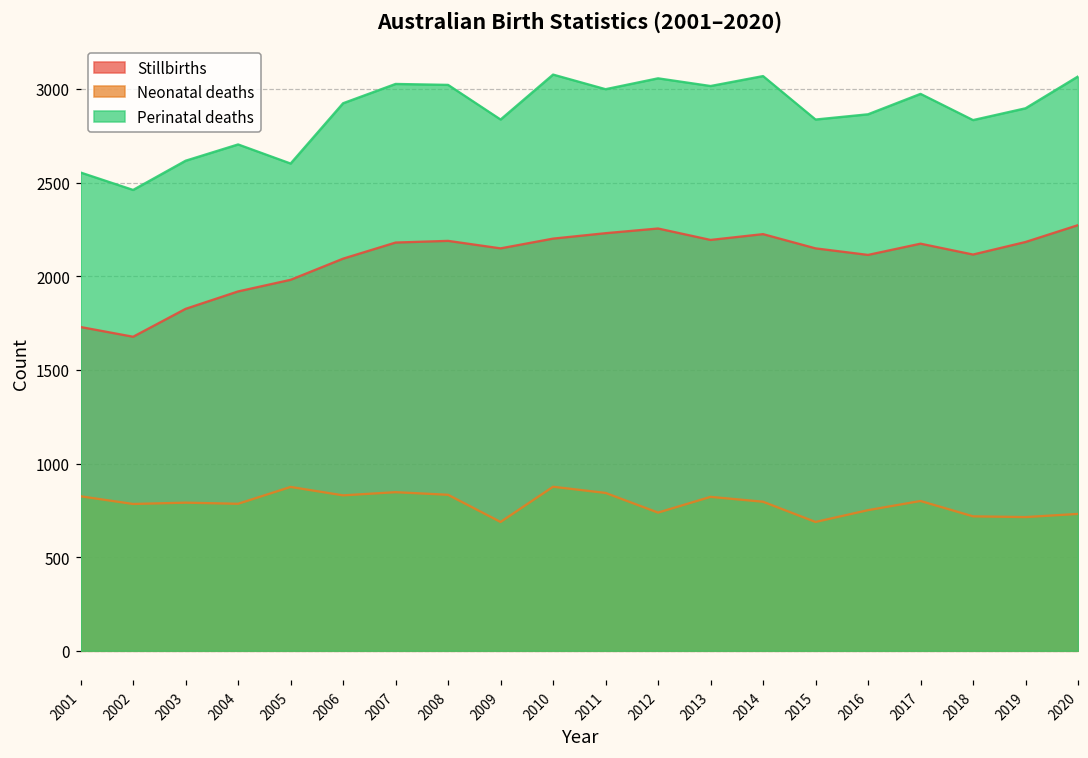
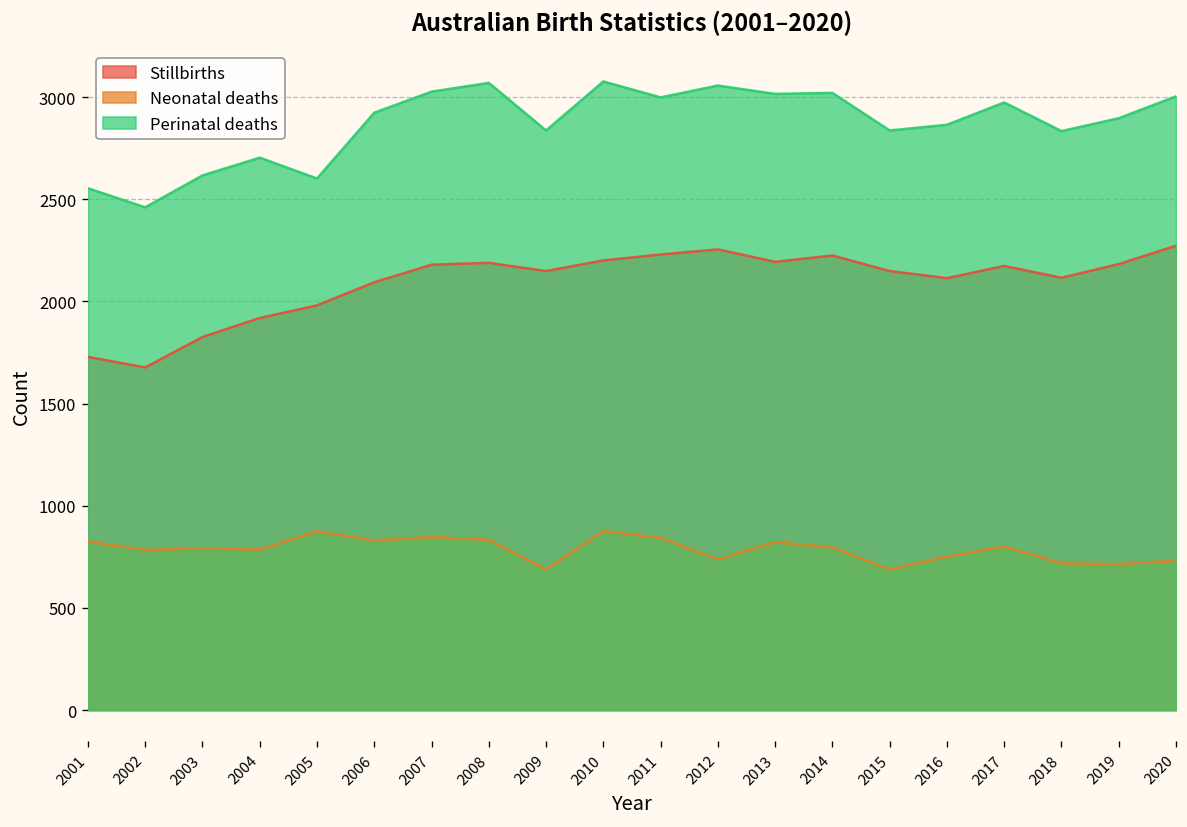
  {
    "Perinatal deaths": {
      "2001": 2550,
      "2002": 2460,
      "2003": 2620,
      "2004": 2700,
      "2005": 2600,
      "2006": 2920,
      "2007": 3030,
-     "2008": 3020,
+     "2008": 3070,
      "2009": 2840,
      "2010": 3080,
      "2011": 3000,
      "2012": 3060,
      "2013": 3020,
-     "2014": 3070,
+     "2014": 3020,
      "2015": 2840,
      "2016": 2870,
      "2017": 2970,
      "2018": 2830,
      "2019": 2900,
-     "2020": 3070
+     "2020": 3000
    }
  }
